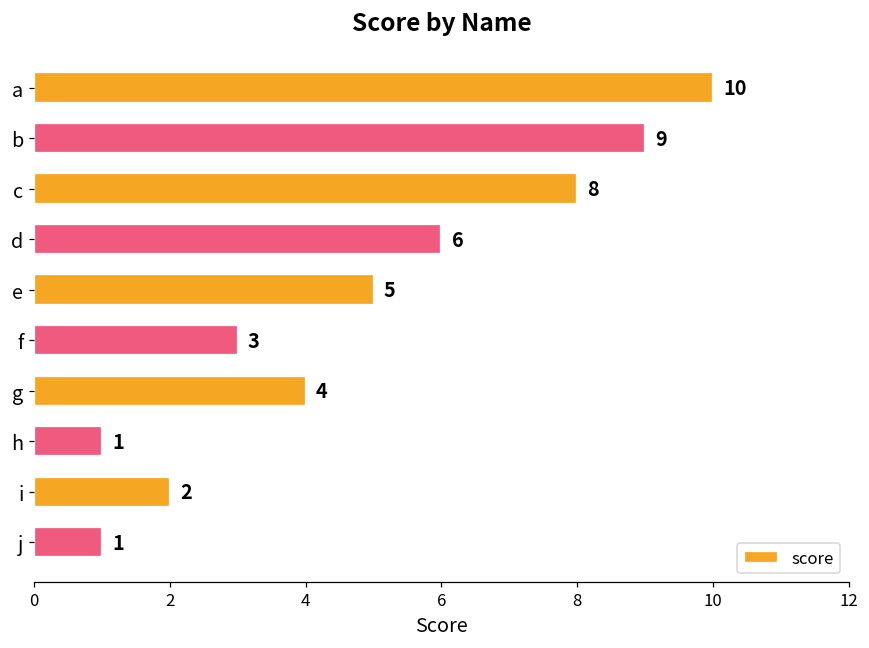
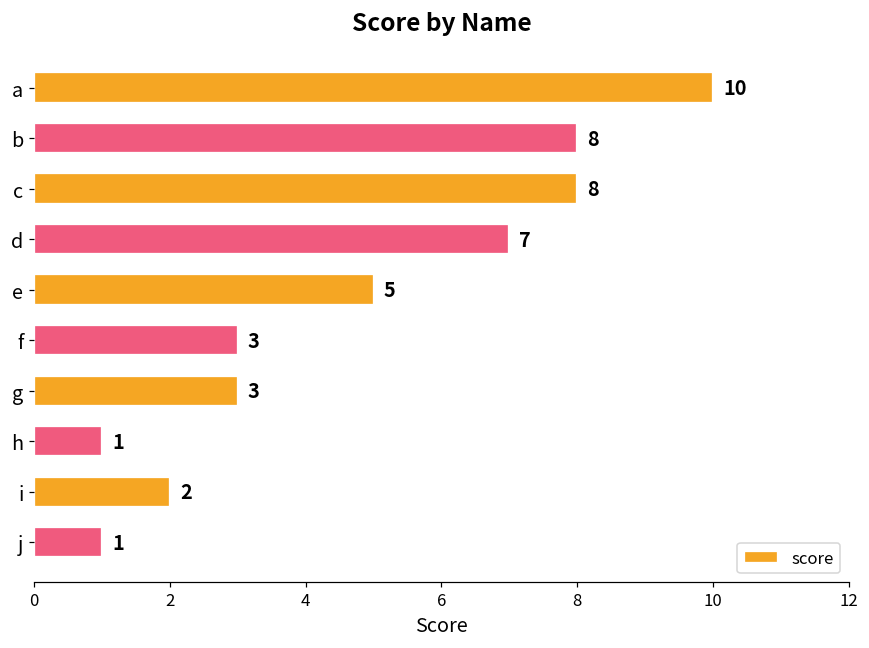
  {
    "a": 10,
-   "b": 9,
+   "b": 8,
    "c": 8,
-   "d": 6,
+   "d": 7,
    "e": 5,
    "f": 3,
-   "g": 4,
+   "g": 3,
    "h": 1,
    "i": 2,
    "j": 1
  }
